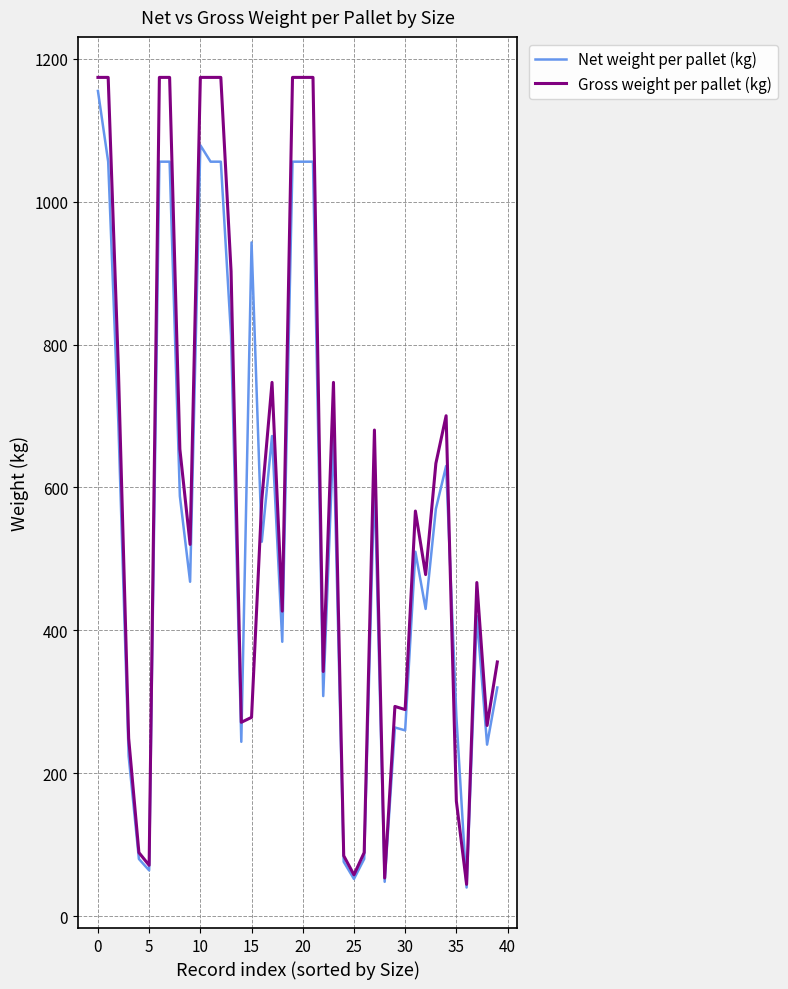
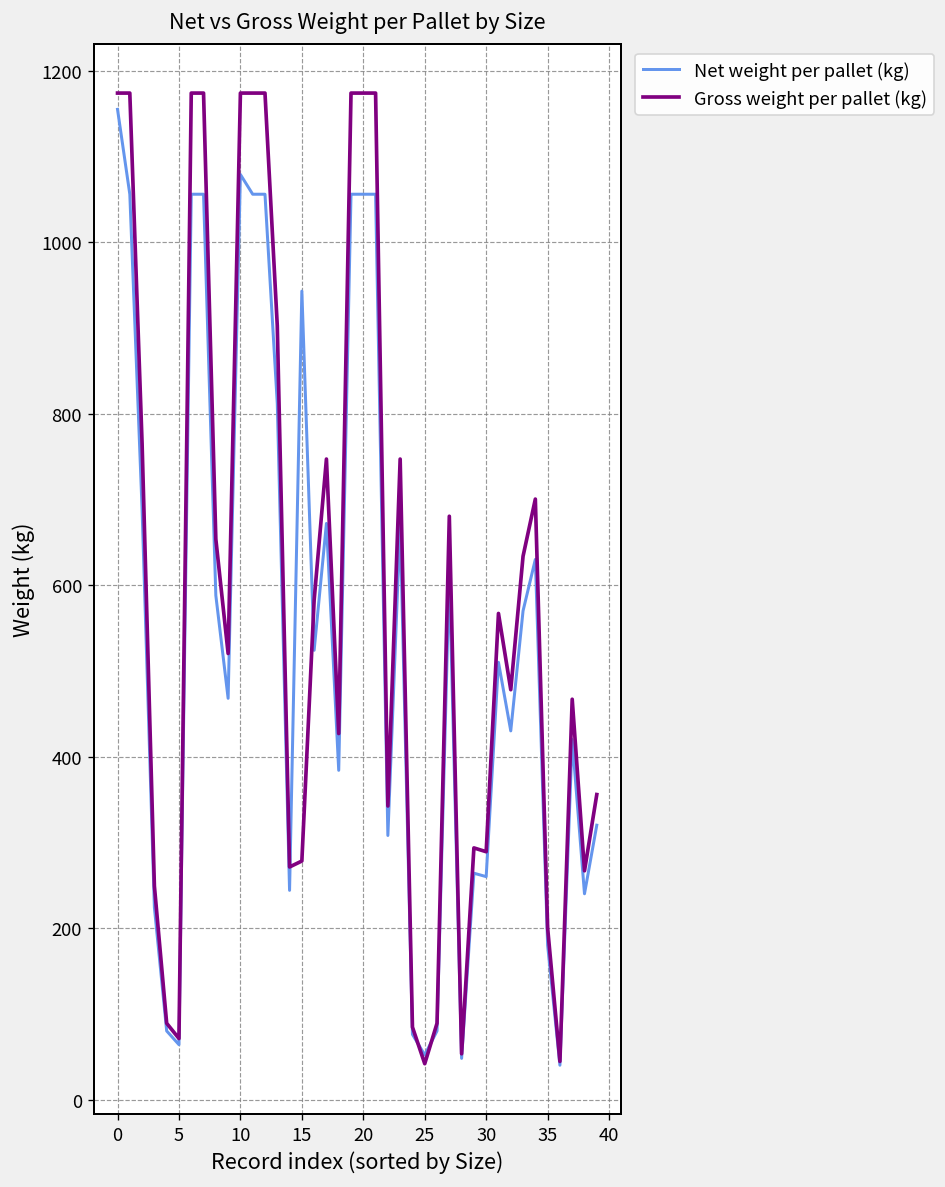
  {
    "Net weight per pallet (kg)": {
      "0": 1160,
      "5": 60,
      "10": 1080,
      "15": 940,
      "20": 1060,
      "25": 50,
      "30": 260,
-     "35": 280
+     "35": 180
    },
    "Gross weight per pallet (kg)": {
      "0": 1170,
      "5": 70,
      "10": 1170,
      "15": 280,
      "20": 1170,
-     "25": 60,
+     "25": 40,
      "30": 290,
-     "35": 160
+     "35": 200
    }
  }
